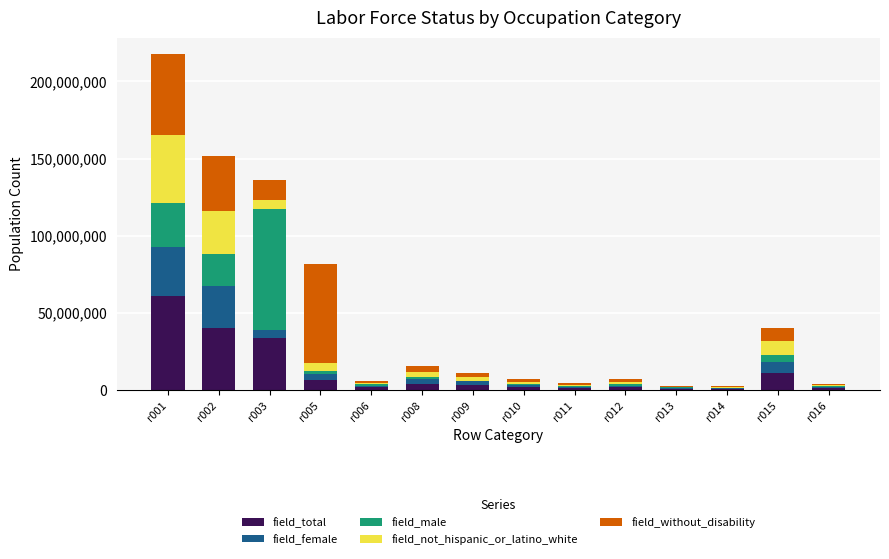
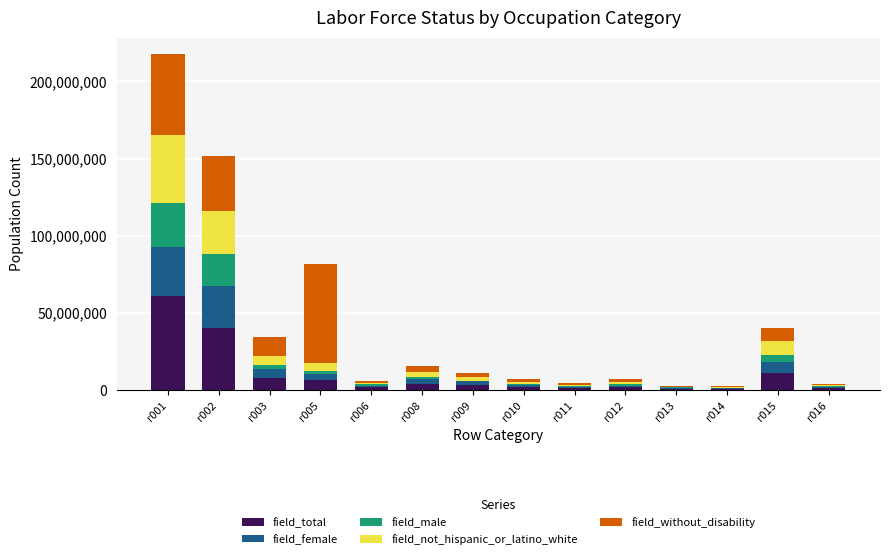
  {
    "field_total": {
      "r001": "61,000,000",
      "r002": "40,000,000",
-     "r003": "33,000,000",
+     "r003": "8,000,000",
      "r005": "6,000,000",
      "r006": "2,000,000",
      "r008": "4,000,000",
      "r009": "3,000,000",
      "r010": "2,000,000",
      "r012": "2,000,000",
      "r015": "11,000,000"
    },
    "field_female": {
      "r001": "32,000,000",
      "r002": "27,000,000",
      "r003": "5,000,000",
      "r005": "4,000,000",
      "r008": "3,000,000",
      "r009": "3,000,000",
      "r015": "7,000,000"
    },
    "field_male": {
      "r001": "28,000,000",
      "r002": "21,000,000",
-     "r003": "78,000,000",
+     "r003": "3,000,000",
      "r005": "2,000,000",
      "r015": "5,000,000"
    },
    "field_not_hispanic_or_latino_white": {
      "r001": "44,000,000",
      "r002": "28,000,000",
      "r003": "6,000,000",
      "r005": "5,000,000",
      "r008": "3,000,000",
      "r009": "2,000,000",
      "r015": "9,000,000"
    },
    "field_without_disability": {
      "r001": "52,000,000",
      "r002": "36,000,000",
      "r003": "12,000,000",
      "r005": "64,000,000",
      "r008": "4,000,000",
      "r009": "3,000,000",
      "r010": "2,000,000",
      "r015": "9,000,000"
    }
  }
